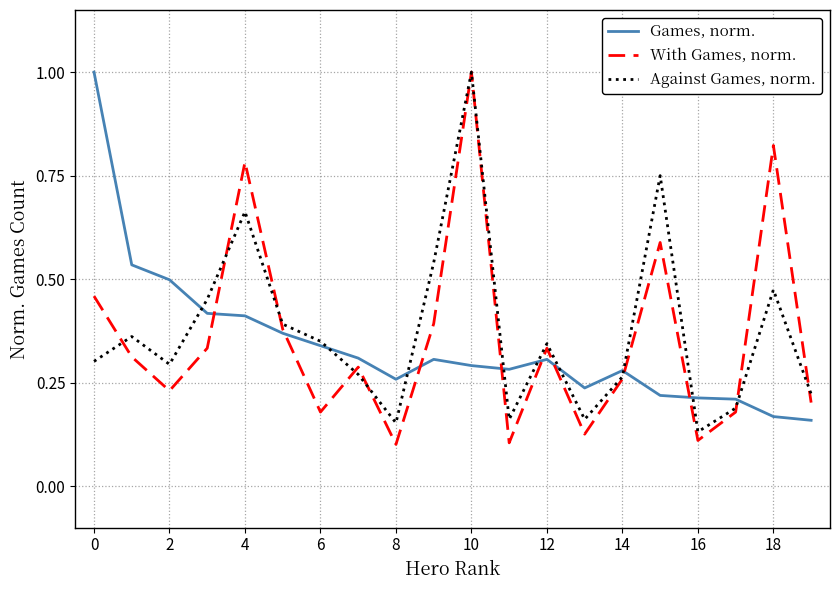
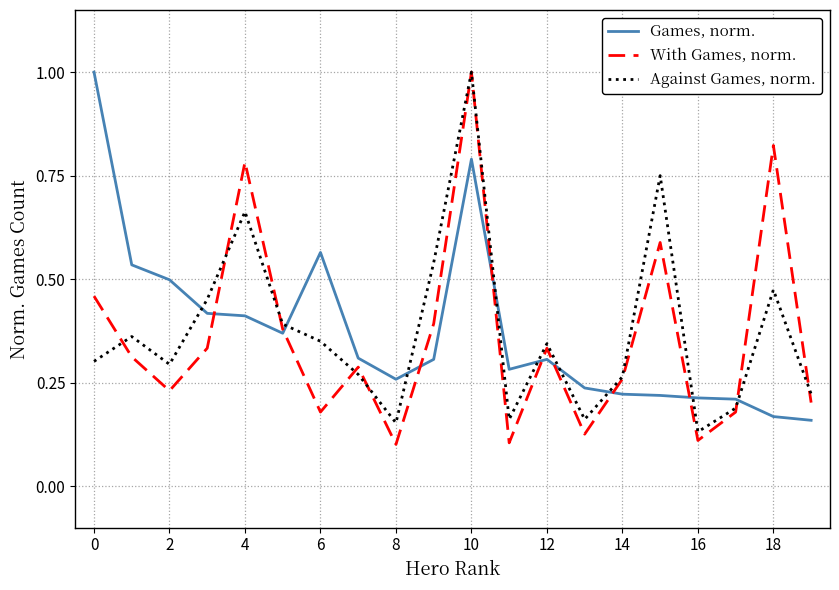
  {
    "Games, norm.": {
      "0": 1.00,
      "2": 0.50,
      "4": 0.41,
-     "6": 0.34,
+     "6": 0.56,
      "8": 0.26,
-     "10": 0.29,
+     "10": 0.79,
      "12": 0.31,
-     "14": 0.28,
+     "14": 0.22,
      "16": 0.21,
      "18": 0.17
    },
    "With Games, norm.": {
      "0": 0.46,
      "2": 0.23,
      "4": 0.78,
      "6": 0.18,
      "8": 0.10,
      "12": 0.33,
      "16": 0.11,
      "18": 0.82
    },
    "Against Games, norm.": {
      "0": 0.30,
      "2": 0.29,
      "4": 0.66,
      "6": 0.35,
      "8": 0.15,
      "12": 0.34,
      "16": 0.13,
      "18": 0.47
    }
  }
